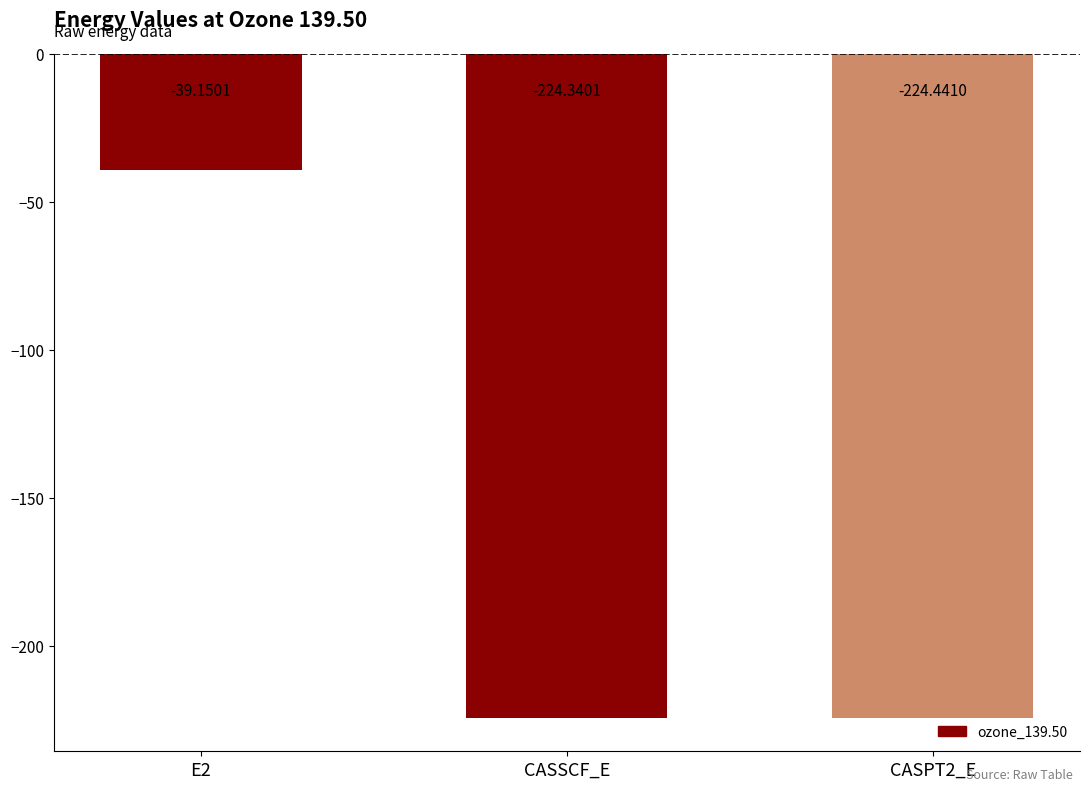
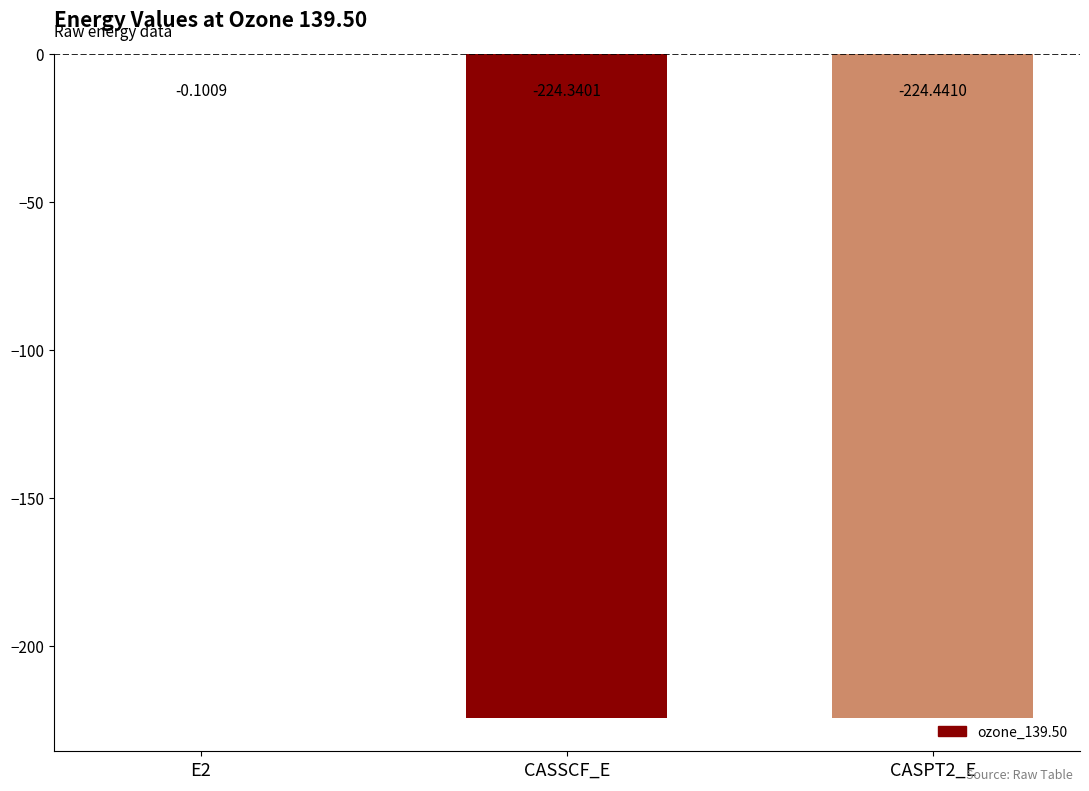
  {
-   "E2": -39.1501,
+   "E2": -0.1009,
    "CASSCF_E": -224.3401,
    "CASPT2_E": -224.4410
  }
